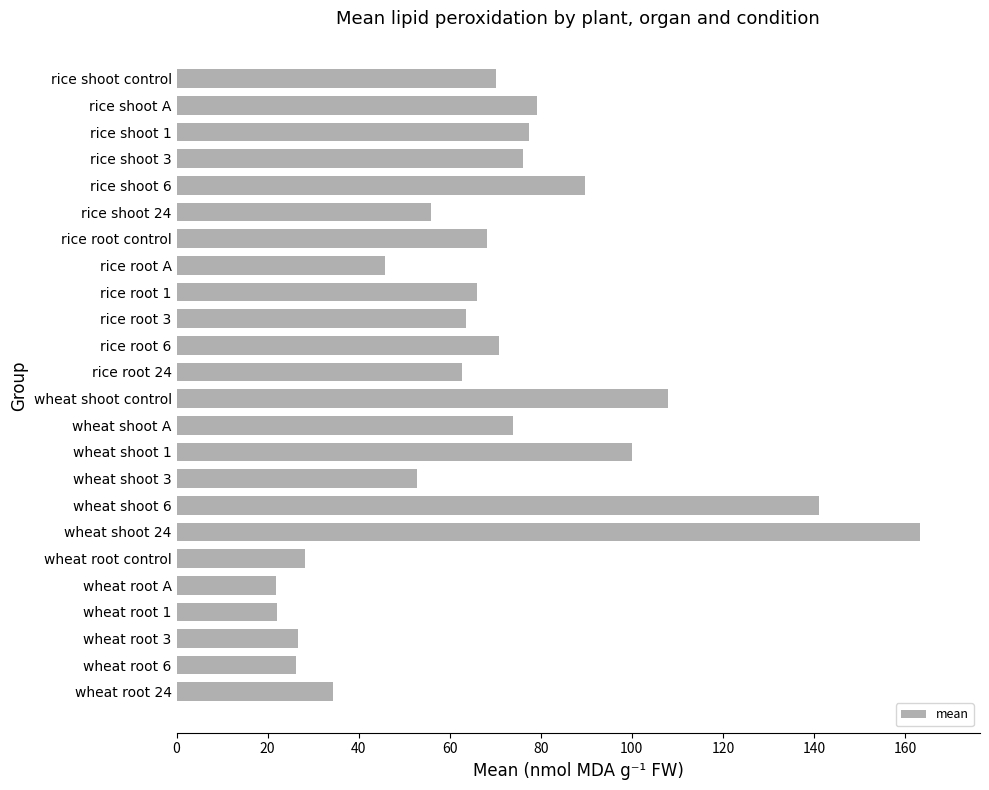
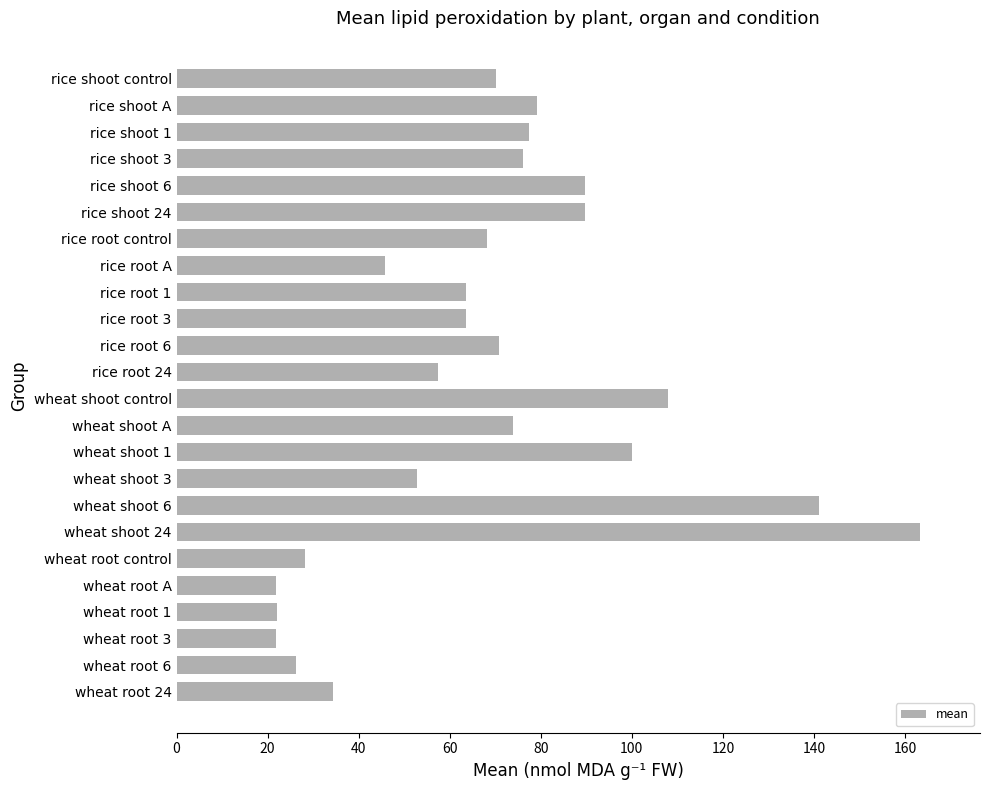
  {
    "rice shoot control": 70,
    "rice shoot A": 79,
    "rice shoot 1": 77,
    "rice shoot 3": 76,
    "rice shoot 6": 90,
-   "rice shoot 24": 56,
+   "rice shoot 24": 90,
    "rice root control": 68,
    "rice root A": 46,
-   "rice root 1": 66,
+   "rice root 1": 64,
    "rice root 3": 64,
    "rice root 6": 71,
-   "rice root 24": 63,
+   "rice root 24": 57,
    "wheat shoot control": 108,
    "wheat shoot A": 74,
    "wheat shoot 1": 100,
    "wheat shoot 3": 53,
    "wheat shoot 6": 141,
    "wheat shoot 24": 163,
    "wheat root control": 28,
    "wheat root A": 22,
    "wheat root 1": 22,
-   "wheat root 3": 27,
+   "wheat root 3": 22,
    "wheat root 6": 26,
    "wheat root 24": 34
  }
